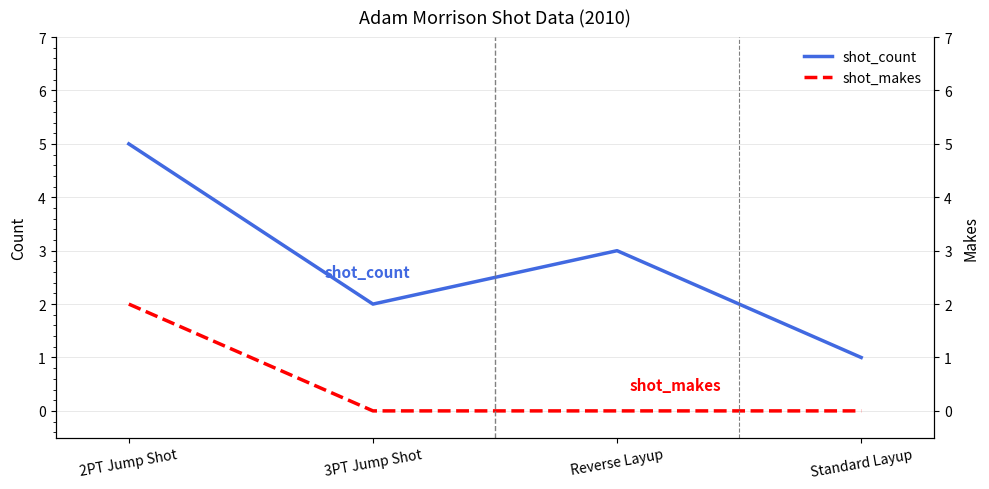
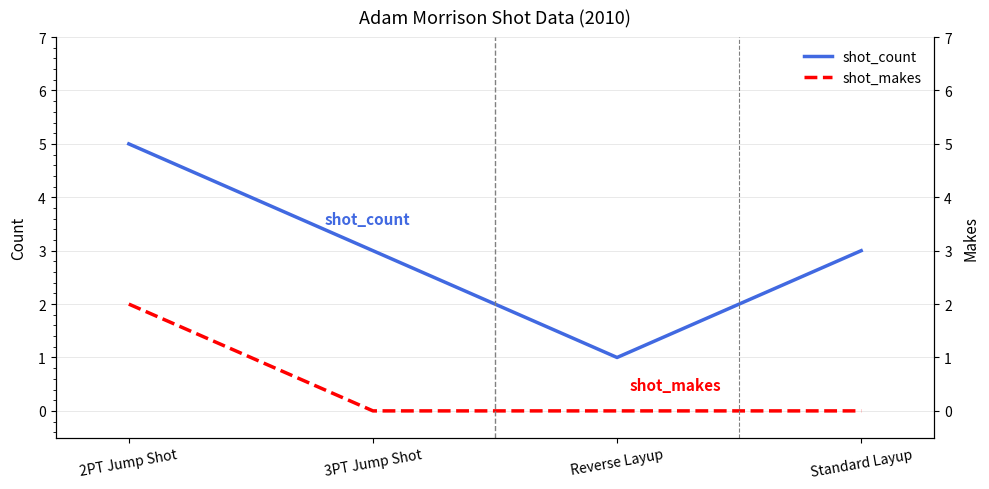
  {
    "shot_count": {
      "2PT Jump Shot": 5,
-     "3PT Jump Shot": 2,
-     "Reverse Layup": 3,
-     "Standard Layup": 1
+     "3PT Jump Shot": 3,
+     "Reverse Layup": 1,
+     "Standard Layup": 3
    },
    "shot_makes": {
      "2PT Jump Shot": 2,
      "3PT Jump Shot": 0,
      "Reverse Layup": 0,
      "Standard Layup": 0
    }
  }
